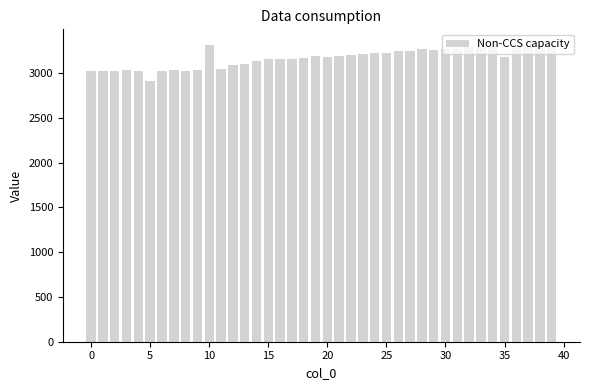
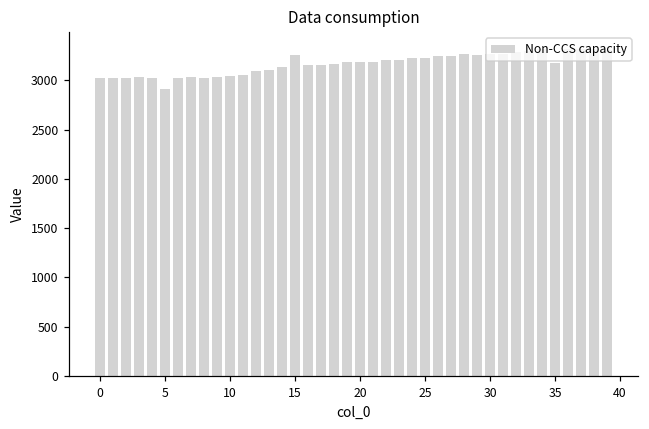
  {
    "0": 3000,
    "5": 2900,
-   "10": 3300,
-   "15": 3200,
+   "10": 3000,
+   "15": 3300,
    "20": 3200,
    "25": 3200,
    "35": 3200
  }
